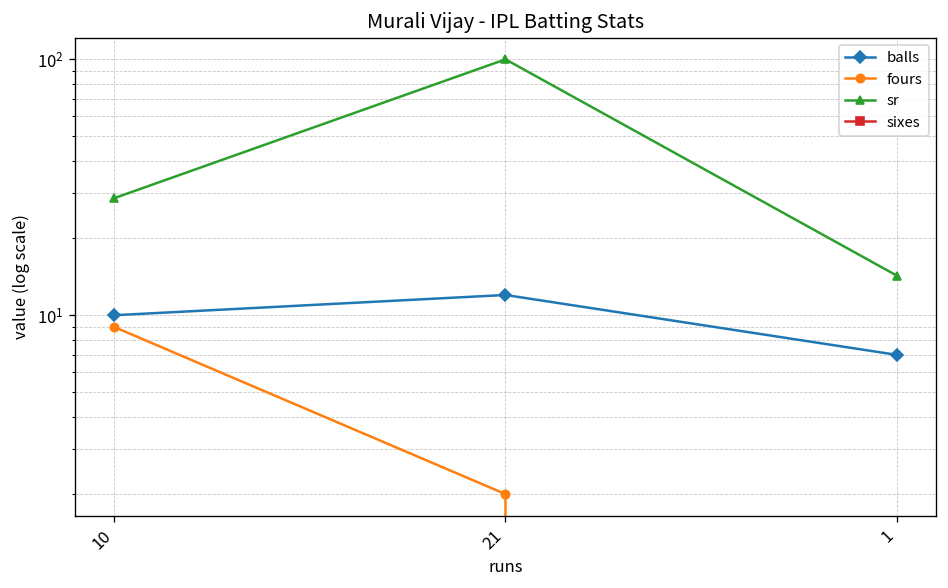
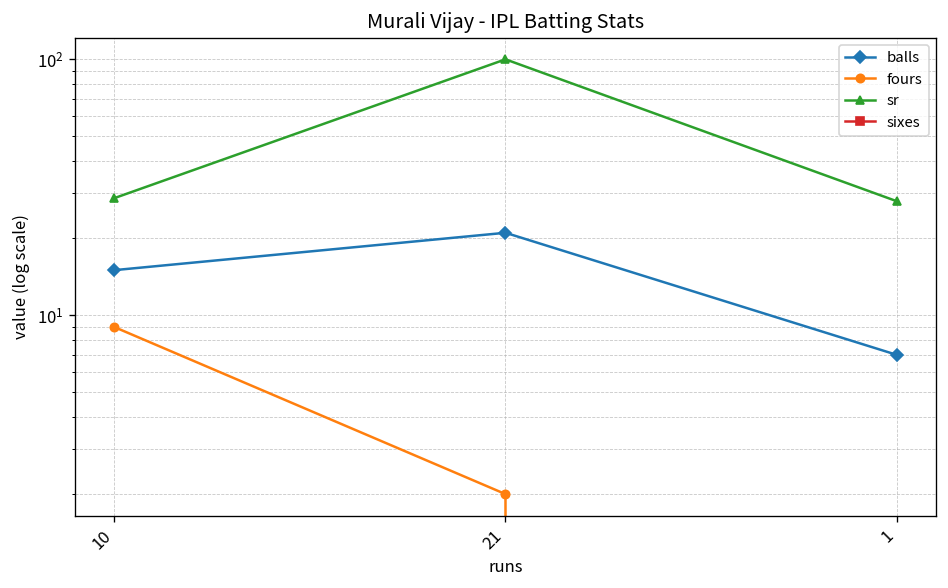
  {
    "balls": {
-     "10": 10,
-     "21": 12,
+     "10": 15,
+     "21": 21,
      "1": 7
    },
    "fours": {
      "10": 9,
      "21": 2
    },
    "sr": {
      "10": 29,
      "21": 100,
-     "1": 14
+     "1": 28
    }
  }
